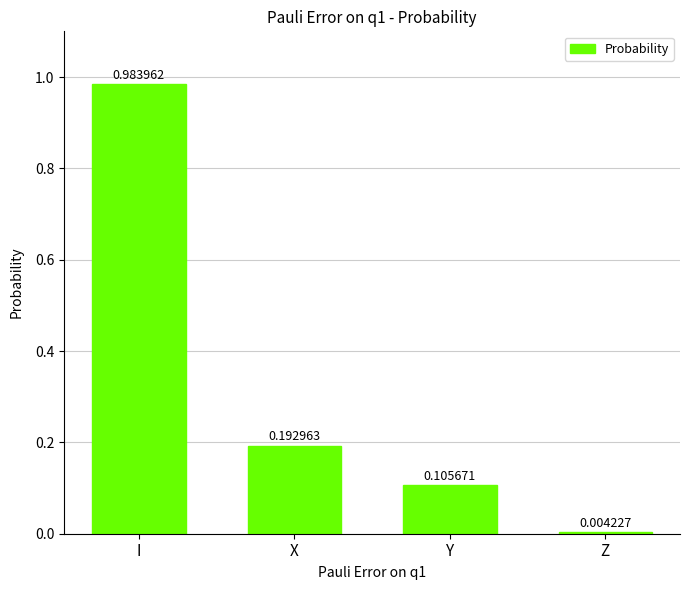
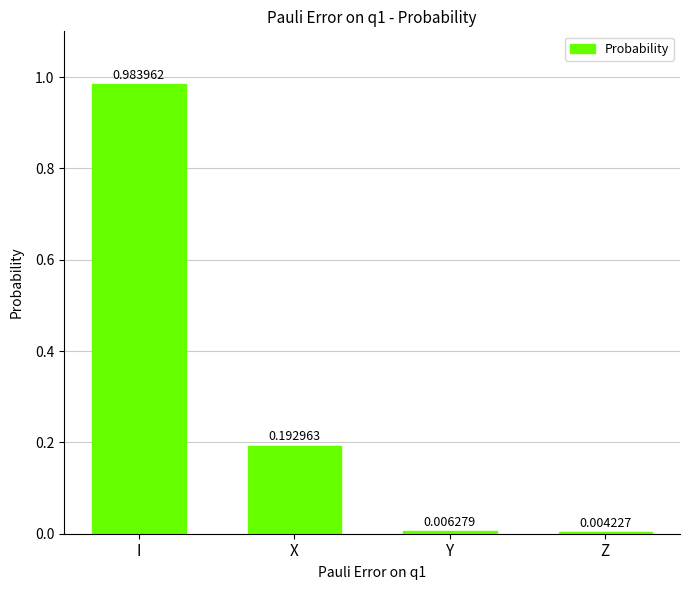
  {
    "I": 0.983962,
    "X": 0.192963,
-   "Y": 0.105671,
+   "Y": 0.006279,
    "Z": 0.004227
  }
